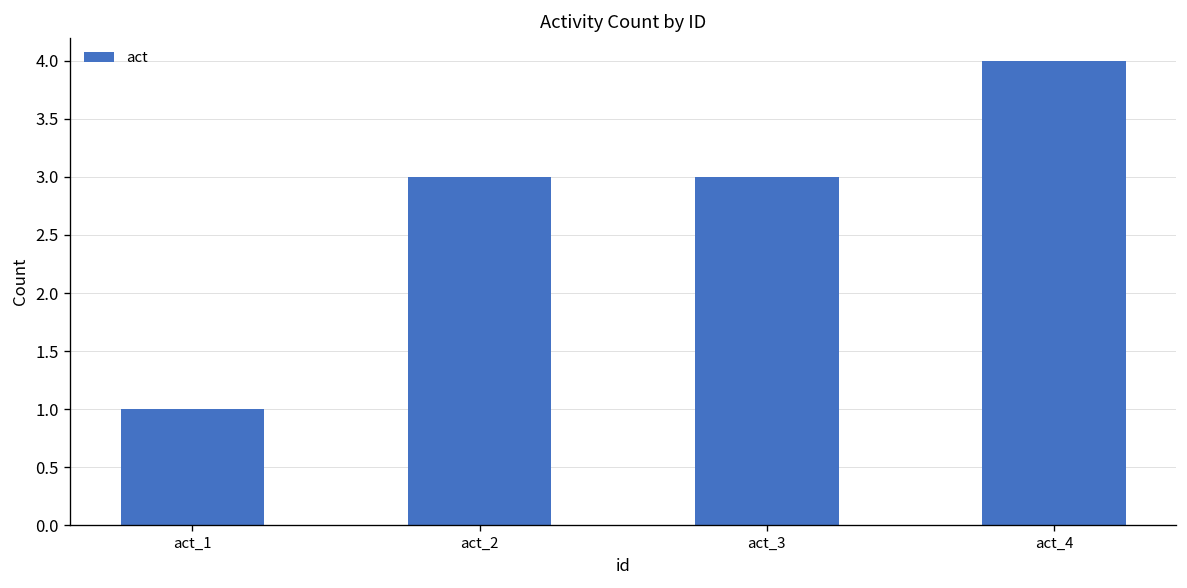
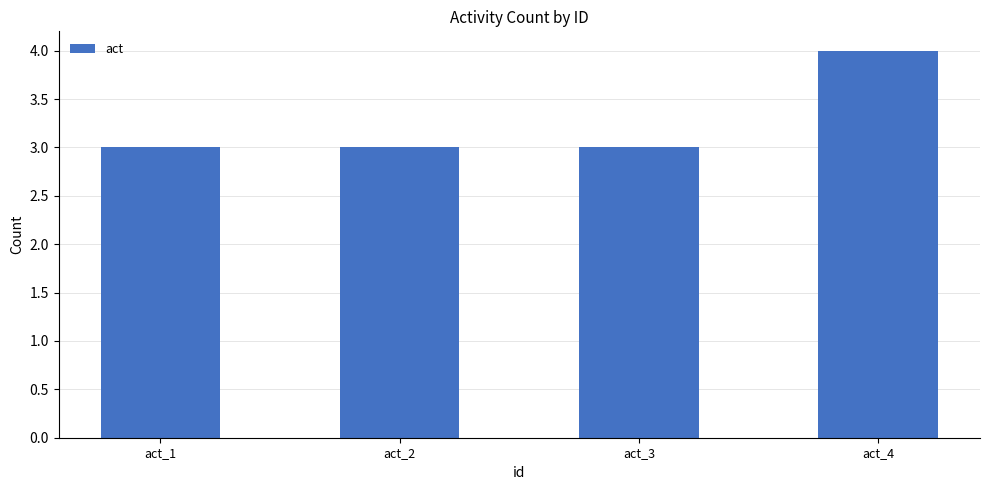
  {
-   "act_1": 1,
+   "act_1": 3,
    "act_2": 3,
    "act_3": 3,
    "act_4": 4
  }
